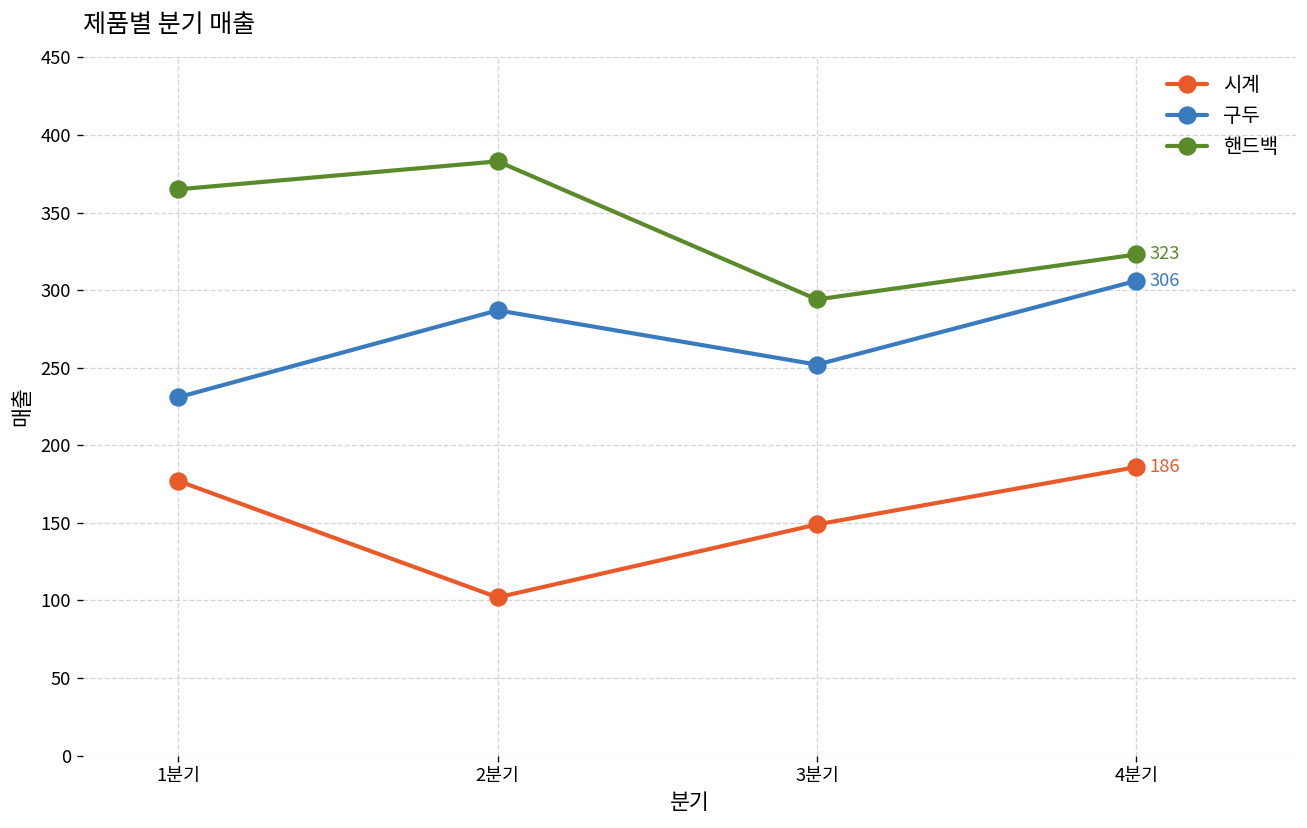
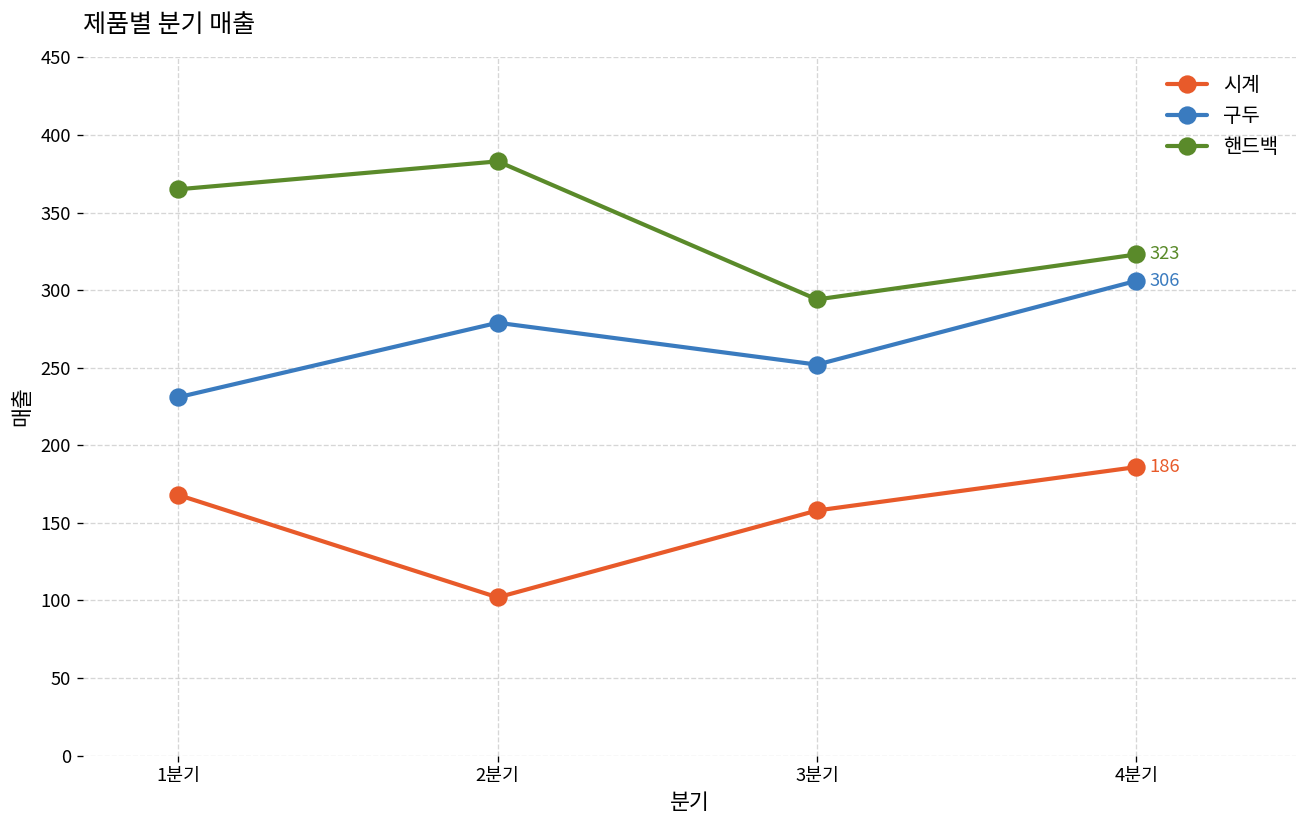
  {
    "시계": {
-     "1분기": 177,
+     "1분기": 168,
      "2분기": 102,
-     "3분기": 149
+     "3분기": 158
    },
    "구두": {
      "1분기": 231,
-     "2분기": 287,
+     "2분기": 279,
      "3분기": 252
    },
    "핸드백": {
      "4분기": 323
    }
  }
